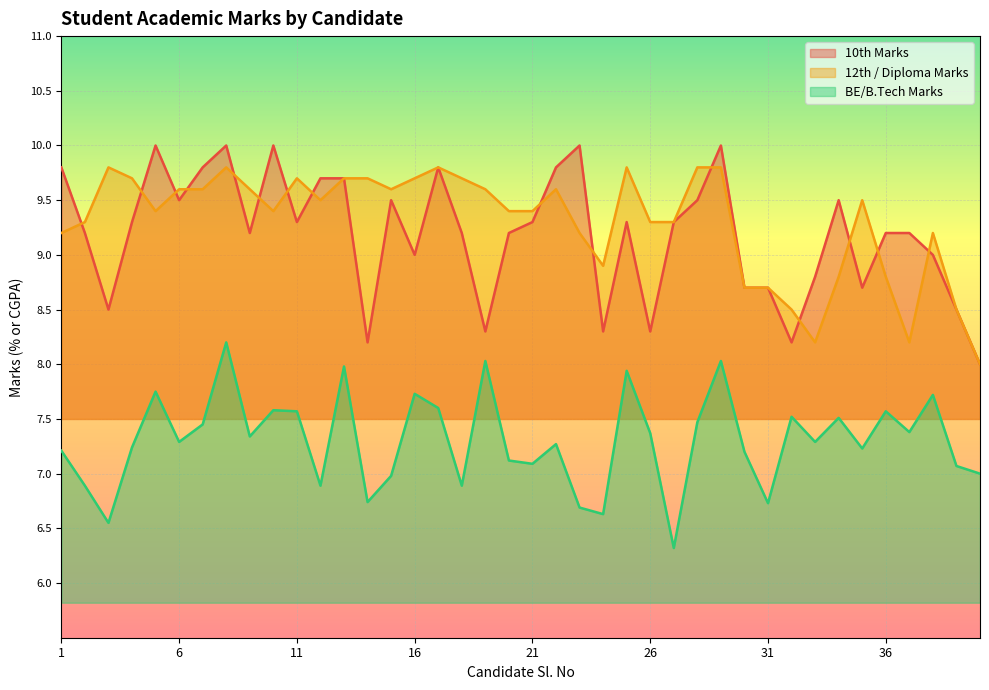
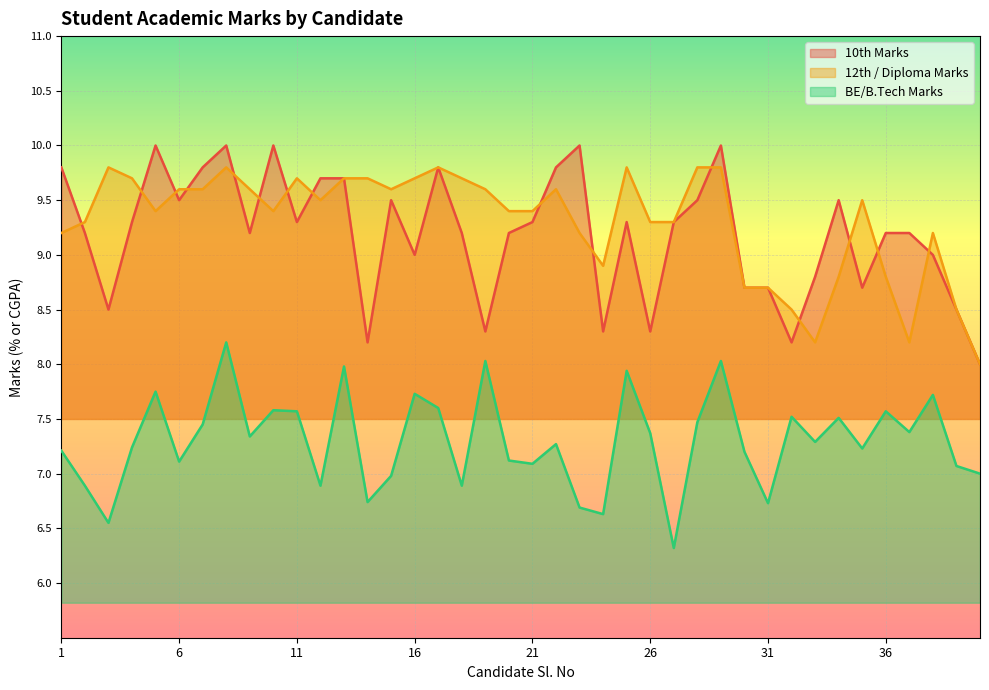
  {
    "10th Marks": {
      "1": 9.80,
      "6": 9.50,
      "11": 9.30,
      "16": 9.00,
      "21": 9.30,
      "26": 8.30,
      "36": 9.20
    },
    "12th / Diploma Marks": {
      "1": 9.20,
      "6": 9.60,
      "11": 9.70,
      "16": 9.70,
      "21": 9.40,
      "26": 9.30,
      "36": 8.80
    },
    "BE/B.Tech Marks": {
      "1": 7.21,
-     "6": 7.29,
+     "6": 7.11,
      "11": 7.57,
      "16": 7.73,
      "21": 7.09,
      "26": 7.37,
      "31": 6.73,
      "36": 7.57
    }
  }
